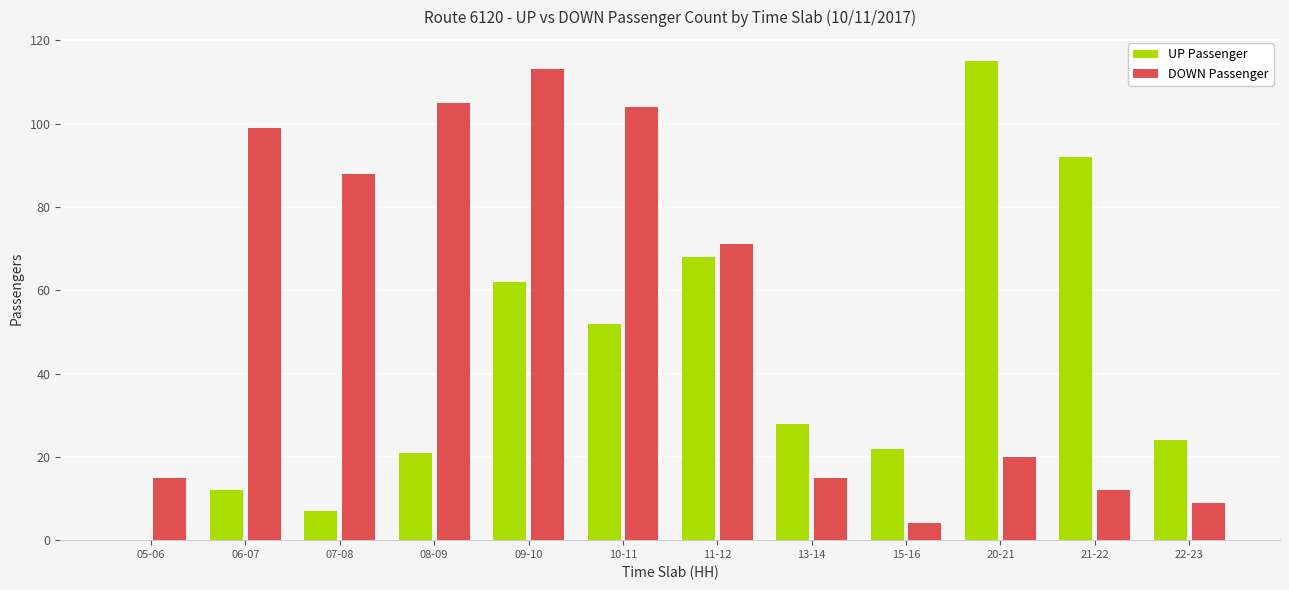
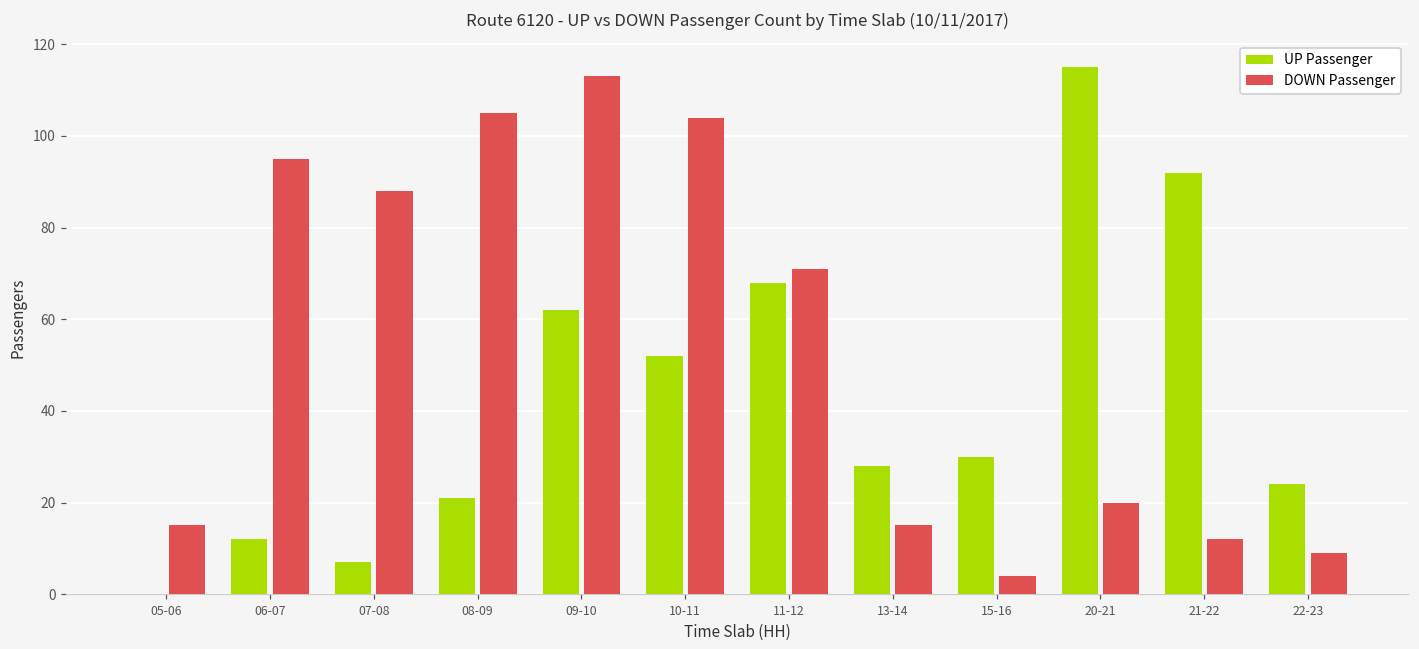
  {
    "UP Passenger": {
      "05-06": 0,
      "06-07": 12,
      "07-08": 7,
      "08-09": 21,
      "09-10": 62,
      "10-11": 52,
      "11-12": 68,
      "13-14": 28,
-     "15-16": 22,
+     "15-16": 30,
      "20-21": 115,
      "21-22": 92,
      "22-23": 24
    },
    "DOWN Passenger": {
      "05-06": 15,
-     "06-07": 99,
+     "06-07": 95,
      "07-08": 88,
      "08-09": 105,
      "09-10": 113,
      "10-11": 104,
      "11-12": 71,
      "13-14": 15,
      "15-16": 4,
      "20-21": 20,
      "21-22": 12,
      "22-23": 9
    }
  }
